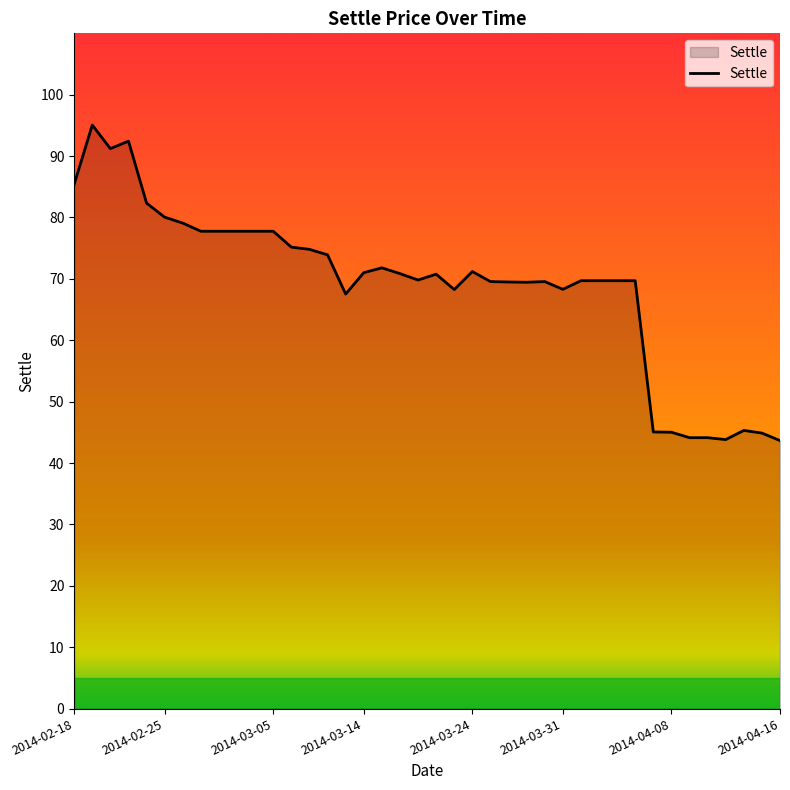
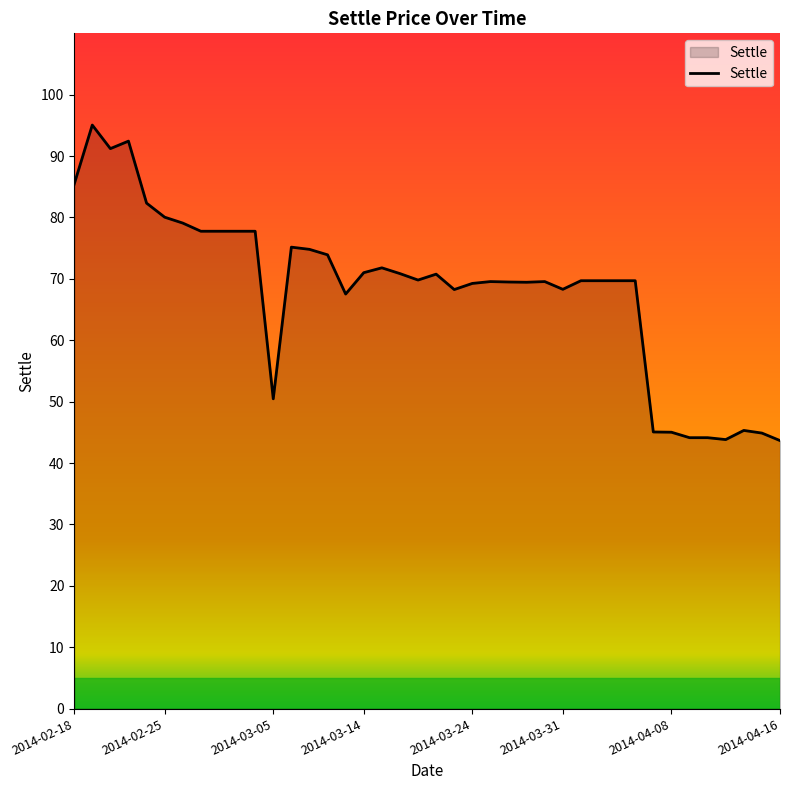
  {
    "2014-02-18": 85,
    "2014-02-25": 80,
-   "2014-03-05": 78,
+   "2014-03-05": 50,
    "2014-03-14": 71,
-   "2014-03-24": 71,
+   "2014-03-24": 69,
    "2014-03-31": 68,
    "2014-04-08": 45,
    "2014-04-16": 44
  }
